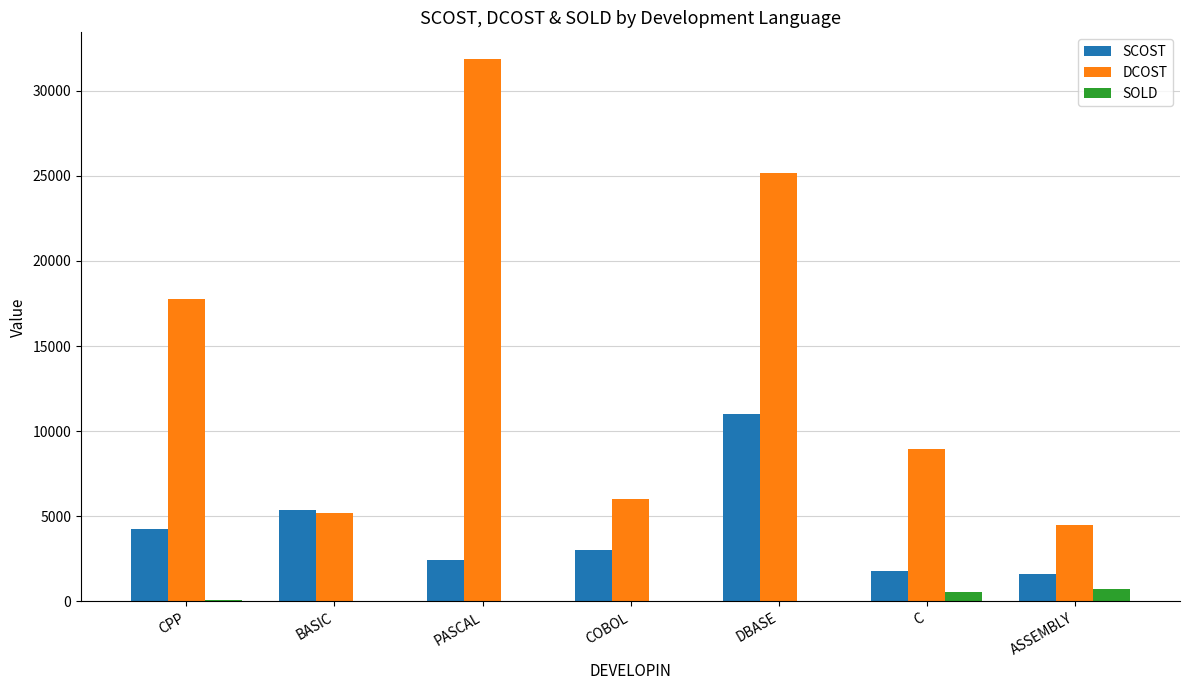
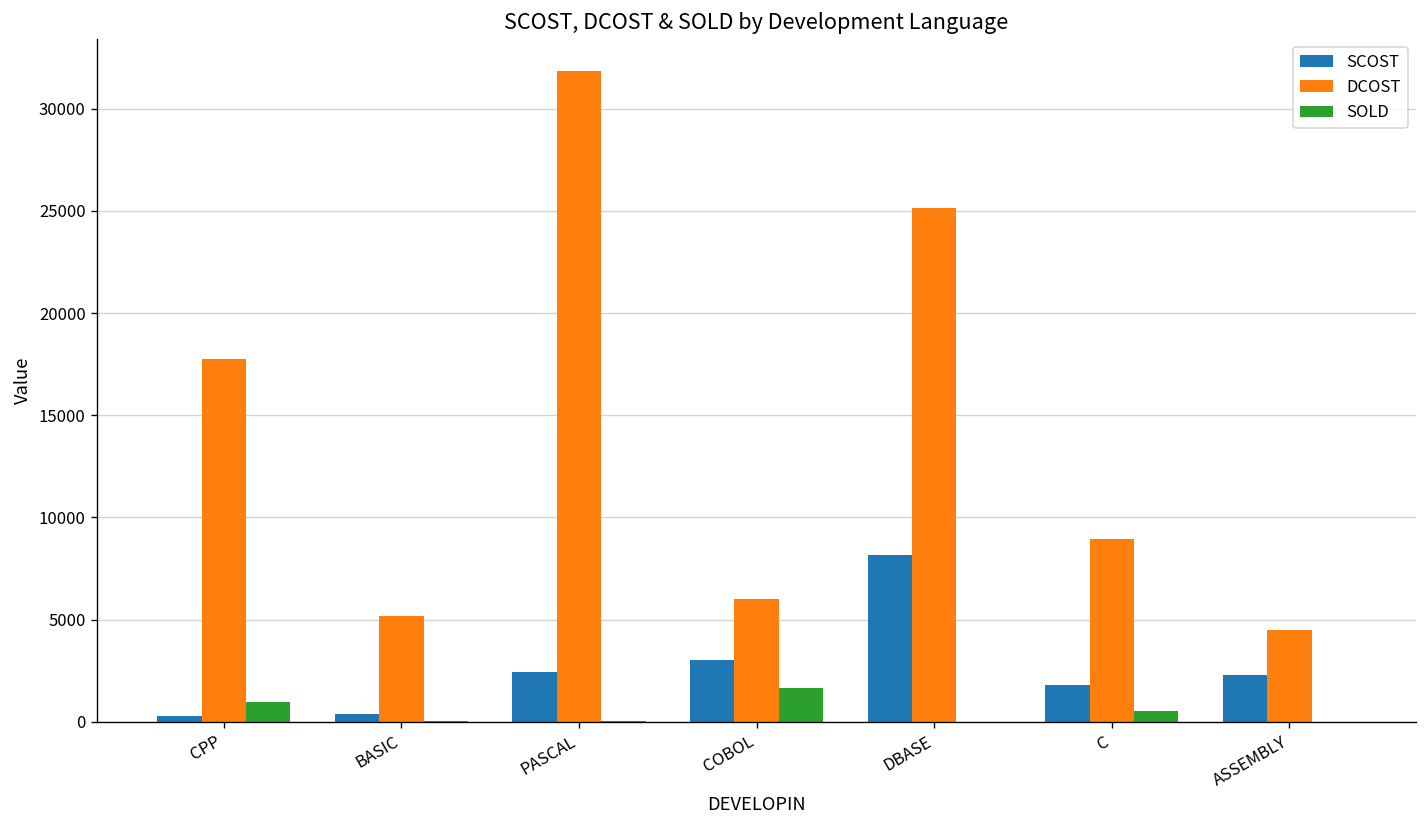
  {
    "SCOST": {
-     "CPP": 4300,
-     "BASIC": 5400,
+     "CPP": 300,
+     "BASIC": 400,
      "PASCAL": 2400,
      "COBOL": 3000,
-     "DBASE": 11000,
+     "DBASE": 8200,
      "C": 1800,
-     "ASSEMBLY": 1600
+     "ASSEMBLY": 2300
    },
    "DCOST": {
      "CPP": 17800,
      "BASIC": 5200,
      "PASCAL": 31800,
      "COBOL": 6000,
      "DBASE": 25100,
      "C": 8900,
      "ASSEMBLY": 4500
    },
    "SOLD": {
-     "CPP": 100,
-     "COBOL": 0,
+     "CPP": 1000,
+     "COBOL": 1600,
      "C": 500,
-     "ASSEMBLY": 700
+     "ASSEMBLY": 0
    }
  }
